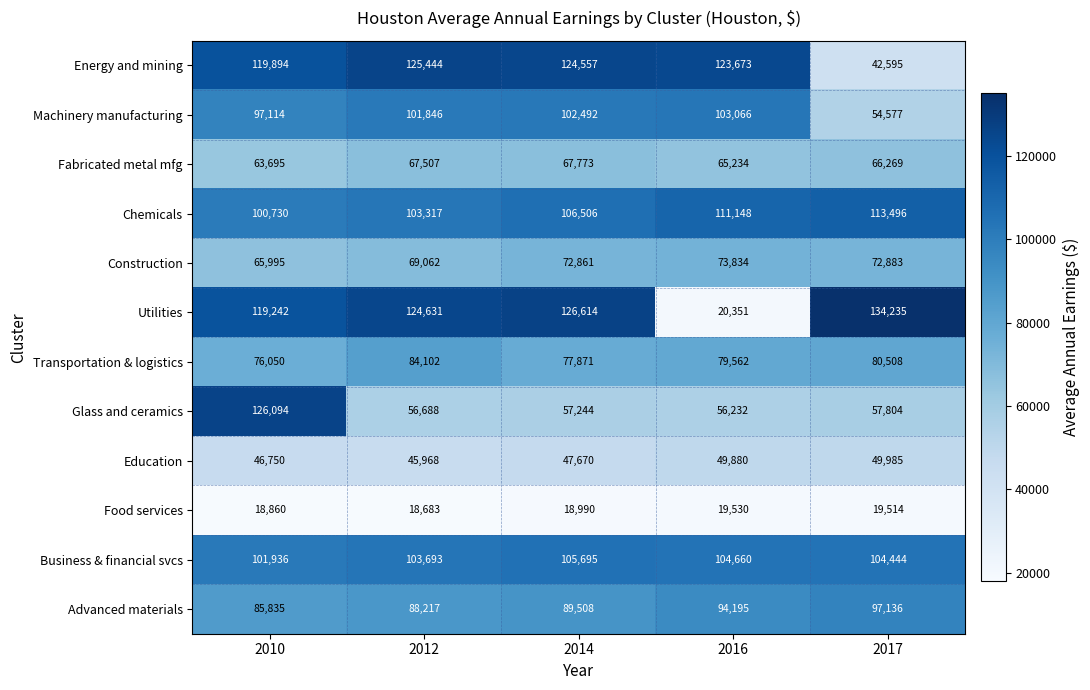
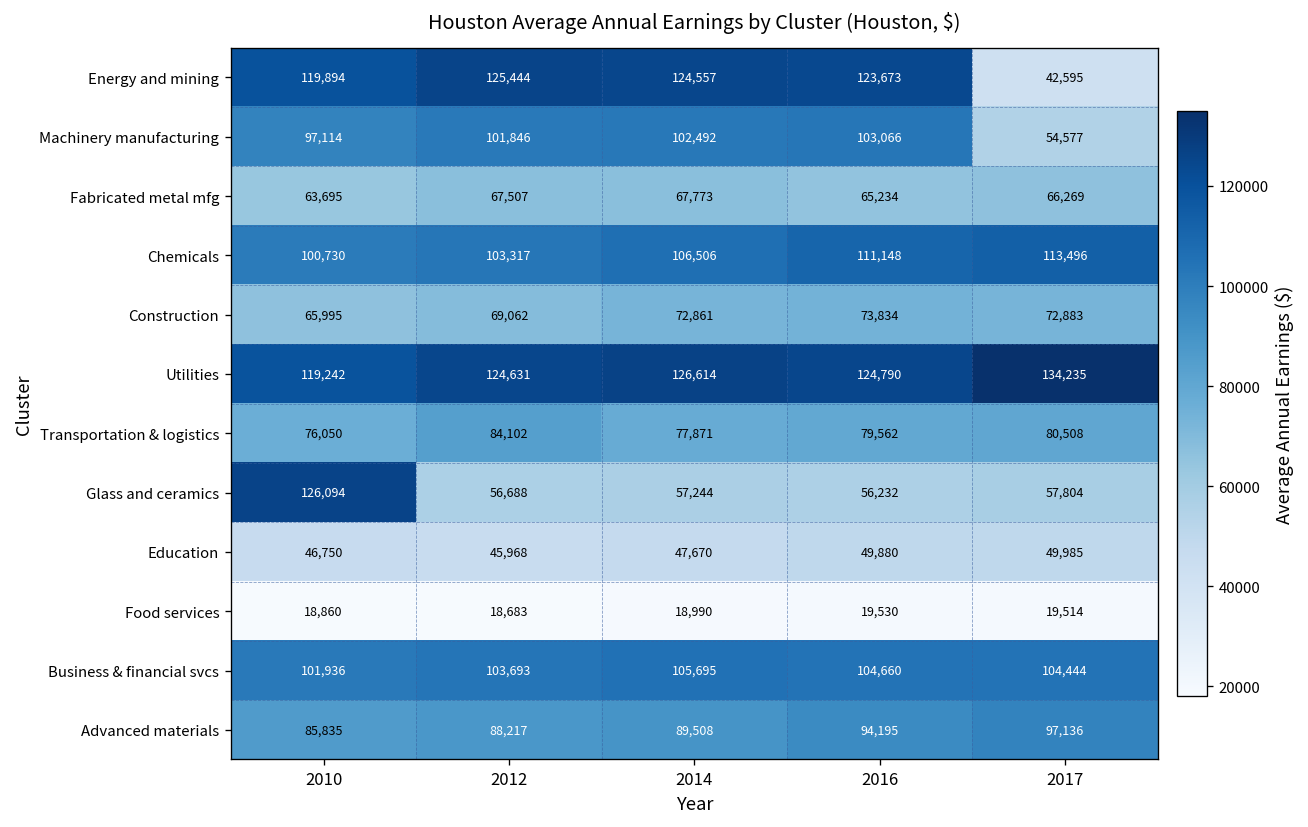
  {
    "Energy and mining": {
      "2010": "119,894",
      "2012": "125,444",
      "2014": "124,557",
      "2016": "123,673",
      "2017": "42,595"
    },
    "Machinery manufacturing": {
      "2010": "97,114",
      "2012": "101,846",
      "2014": "102,492",
      "2016": "103,066",
      "2017": "54,577"
    },
    "Fabricated metal mfg": {
      "2010": "63,695",
      "2012": "67,507",
      "2014": "67,773",
      "2016": "65,234",
      "2017": "66,269"
    },
    "Chemicals": {
      "2010": "100,730",
      "2012": "103,317",
      "2014": "106,506",
      "2016": "111,148",
      "2017": "113,496"
    },
    "Construction": {
      "2010": "65,995",
      "2012": "69,062",
      "2014": "72,861",
      "2016": "73,834",
      "2017": "72,883"
    },
    "Utilities": {
      "2010": "119,242",
      "2012": "124,631",
      "2014": "126,614",
-     "2016": "20,351",
+     "2016": "124,790",
      "2017": "134,235"
    },
    "Transportation & logistics": {
      "2010": "76,050",
      "2012": "84,102",
      "2014": "77,871",
      "2016": "79,562",
      "2017": "80,508"
    },
    "Glass and ceramics": {
      "2010": "126,094",
      "2012": "56,688",
      "2014": "57,244",
      "2016": "56,232",
      "2017": "57,804"
    },
    "Education": {
      "2010": "46,750",
      "2012": "45,968",
      "2014": "47,670",
      "2016": "49,880",
      "2017": "49,985"
    },
    "Food services": {
      "2010": "18,860",
      "2012": "18,683",
      "2014": "18,990",
      "2016": "19,530",
      "2017": "19,514"
    },
    "Business & financial svcs": {
      "2010": "101,936",
      "2012": "103,693",
      "2014": "105,695",
      "2016": "104,660",
      "2017": "104,444"
    },
    "Advanced materials": {
      "2010": "85,835",
      "2012": "88,217",
      "2014": "89,508",
      "2016": "94,195",
      "2017": "97,136"
    }
  }
